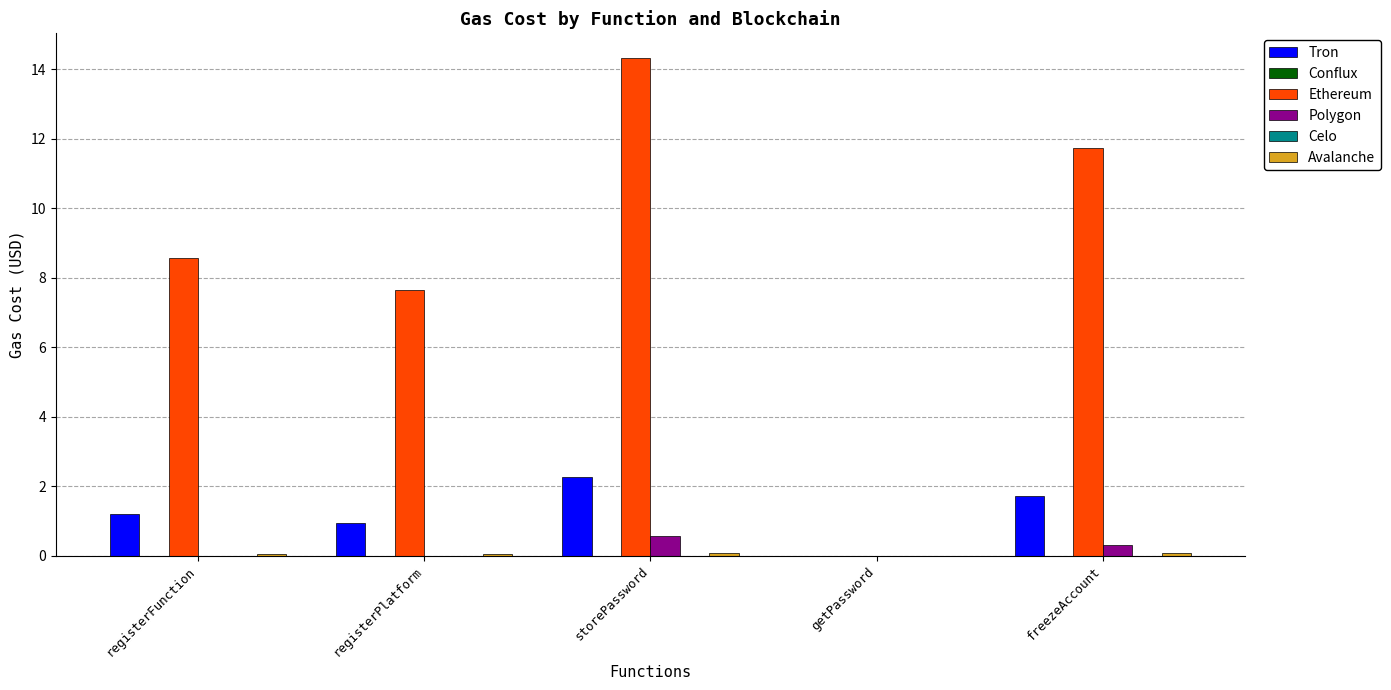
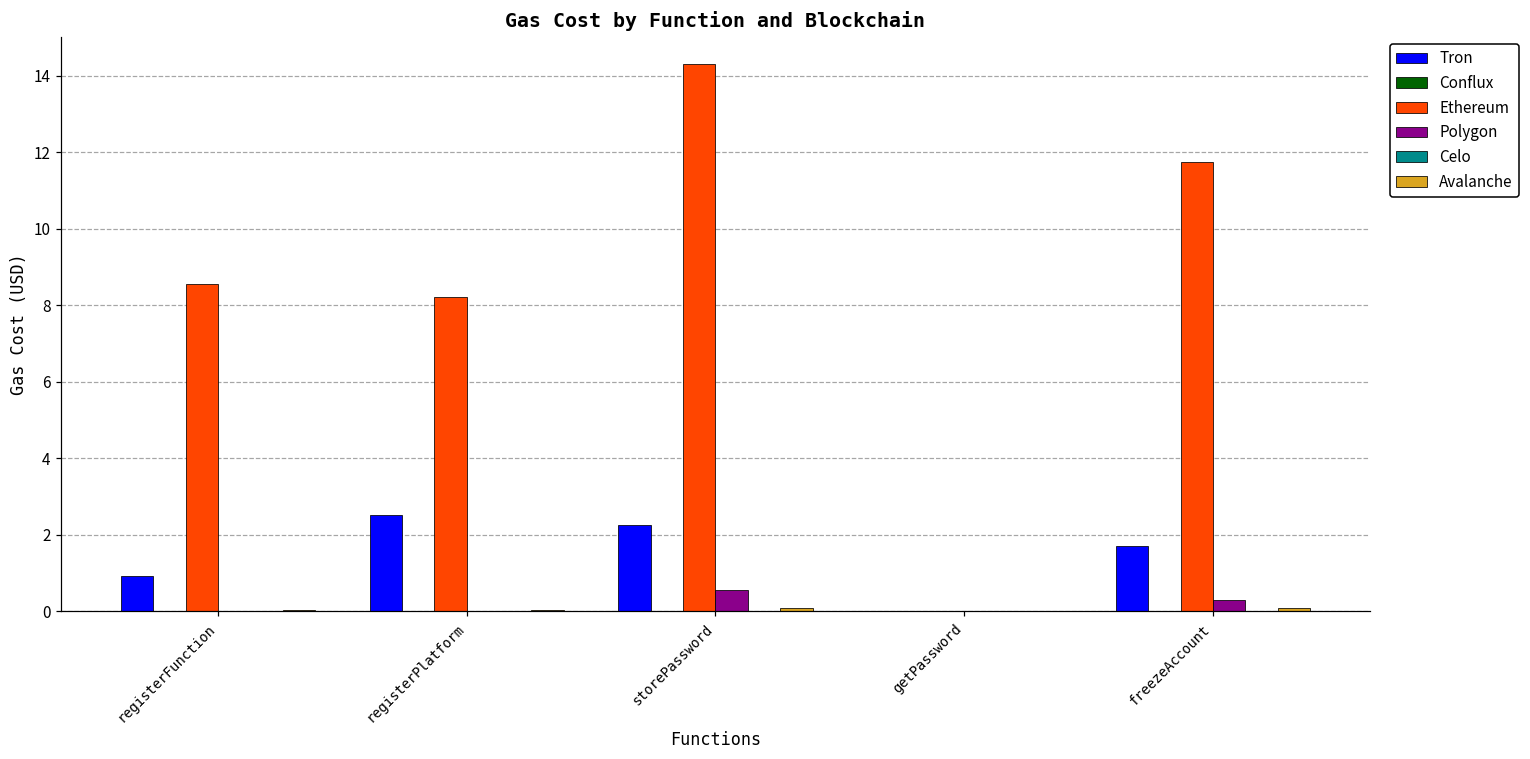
  {
    "Tron": {
-     "registerFunction": 1.2,
-     "registerPlatform": 0.9,
+     "registerFunction": 0.9,
+     "registerPlatform": 2.5,
      "storePassword": 2.3,
      "getPassword": 0.0,
      "freezeAccount": 1.7
    },
    "Conflux": {
      "getPassword": 0.0
    },
    "Ethereum": {
      "registerFunction": 8.6,
-     "registerPlatform": 7.6,
+     "registerPlatform": 8.2,
      "storePassword": 14.3,
      "getPassword": 0.0,
      "freezeAccount": 11.7
    },
    "Polygon": {
      "storePassword": 0.6,
      "getPassword": 0.0,
      "freezeAccount": 0.3
    },
    "Celo": {
      "getPassword": 0.0
    },
    "Avalanche": {
      "storePassword": 0.1,
      "getPassword": 0.0,
      "freezeAccount": 0.1
    }
  }
